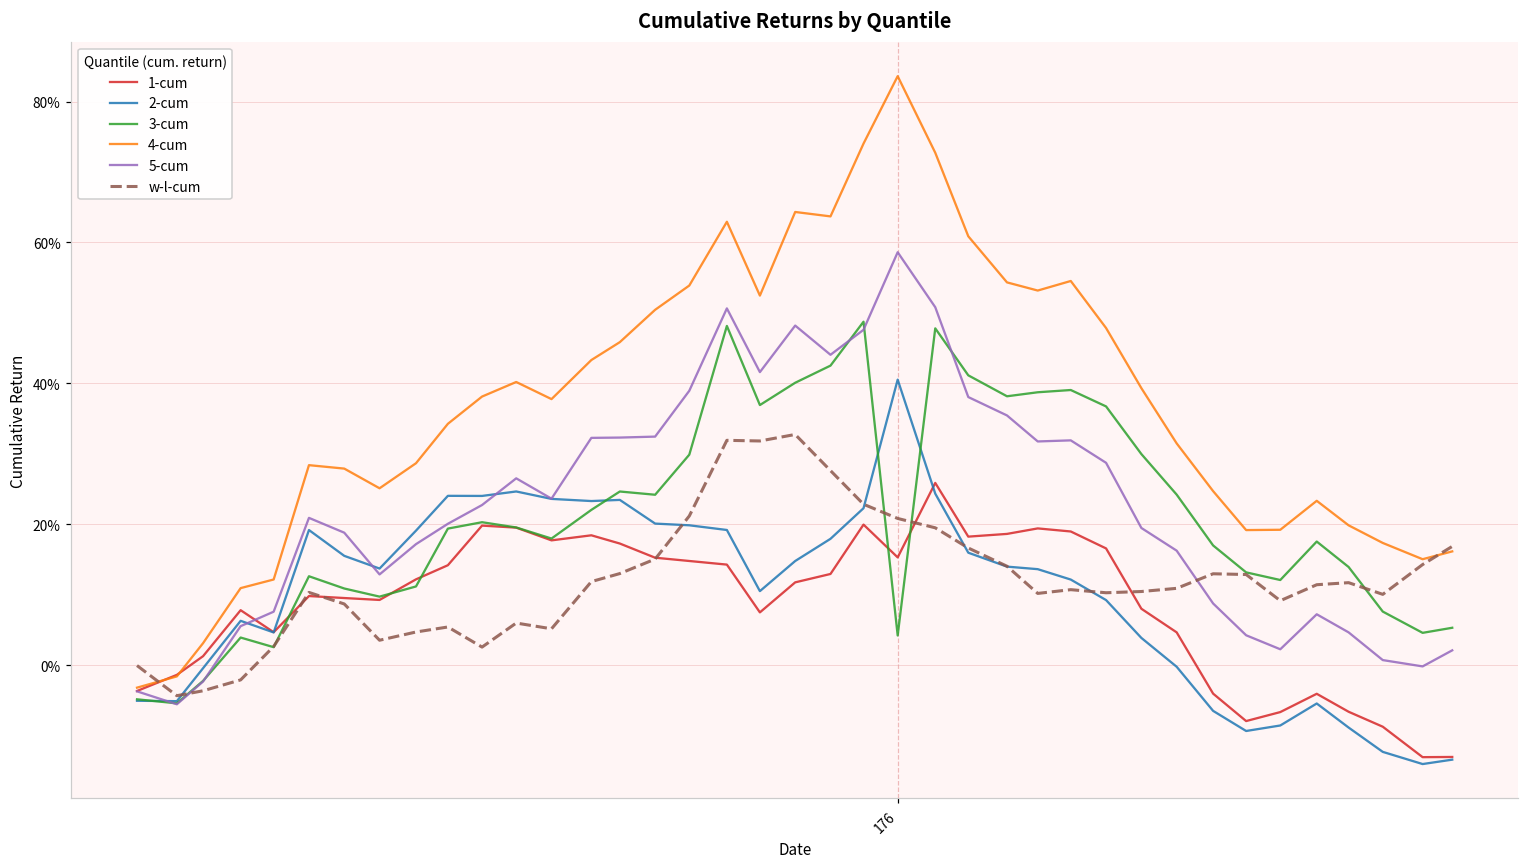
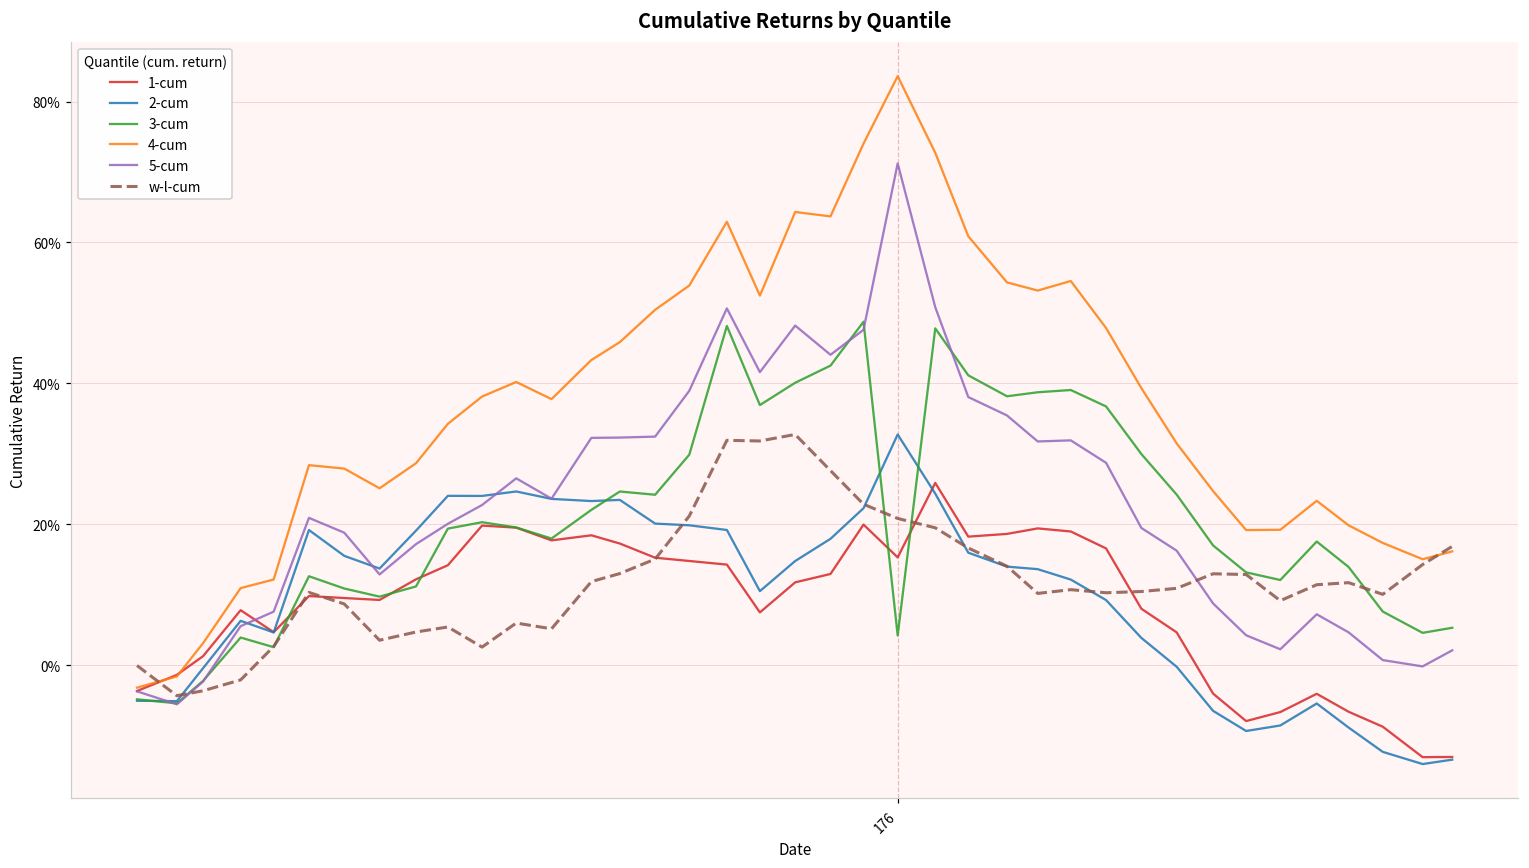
  {
    "1-cum": {
      "176": "15%"
    },
    "2-cum": {
-     "176": "41%"
+     "176": "33%"
    },
    "3-cum": {
      "176": "4%"
    },
    "4-cum": {
      "176": "84%"
    },
    "5-cum": {
-     "176": "59%"
+     "176": "71%"
    },
    "w-l-cum": {
      "176": "21%"
    }
  }
